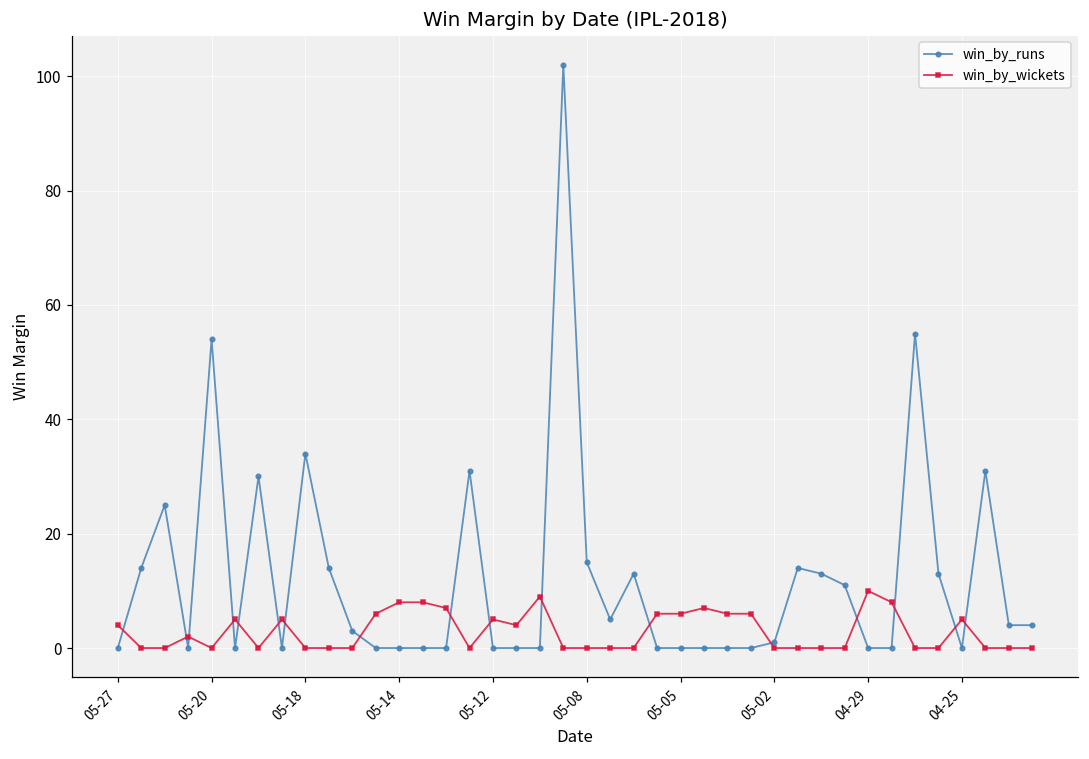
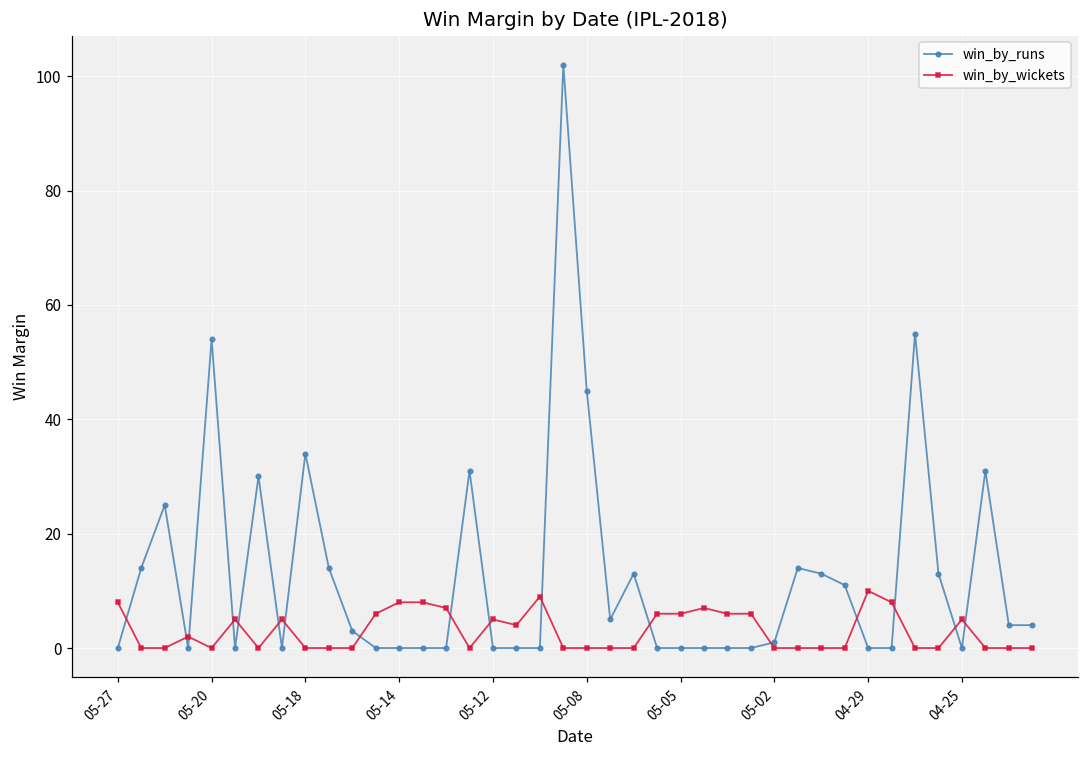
  {
    "win_by_runs": {
      "05-27": 0,
      "05-20": 54,
      "05-18": 34,
      "05-14": 0,
      "05-12": 0,
-     "05-08": 15,
+     "05-08": 45,
      "05-05": 0,
      "05-02": 1,
      "04-29": 0,
      "04-25": 0
    },
    "win_by_wickets": {
-     "05-27": 4,
+     "05-27": 8,
      "05-20": 0,
      "05-18": 0,
      "05-14": 8,
      "05-12": 5,
      "05-08": 0,
      "05-05": 6,
      "05-02": 0,
      "04-29": 10,
      "04-25": 5
    }
  }
